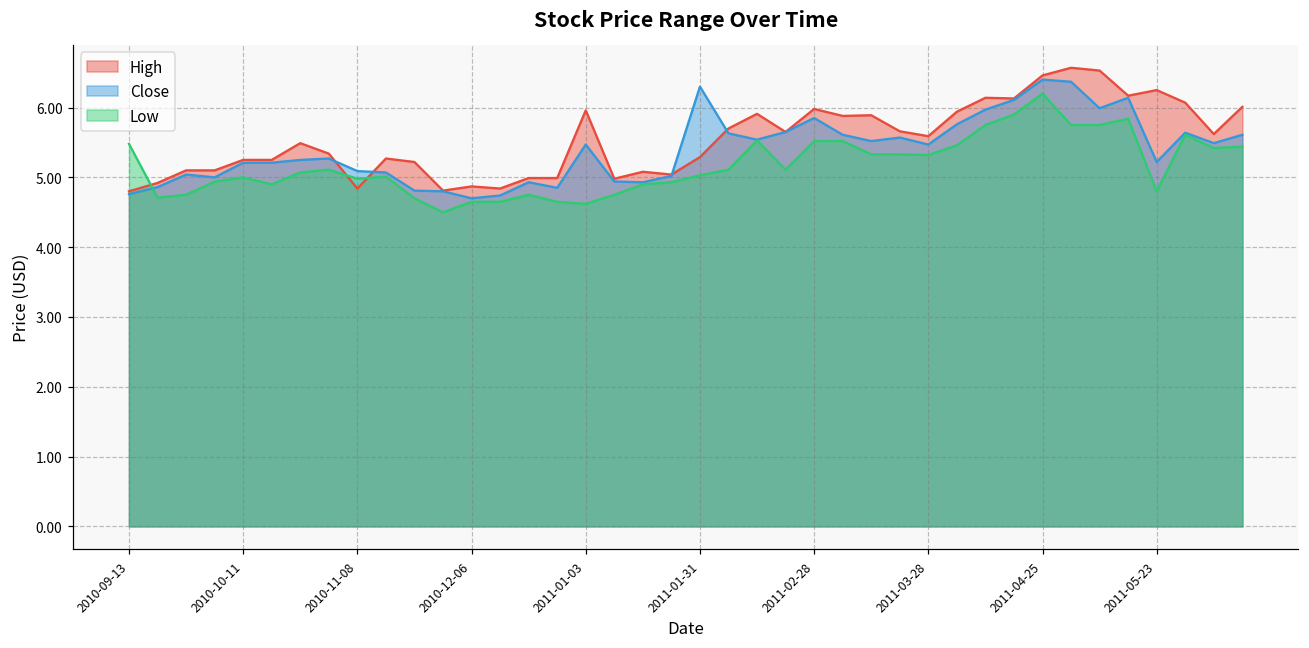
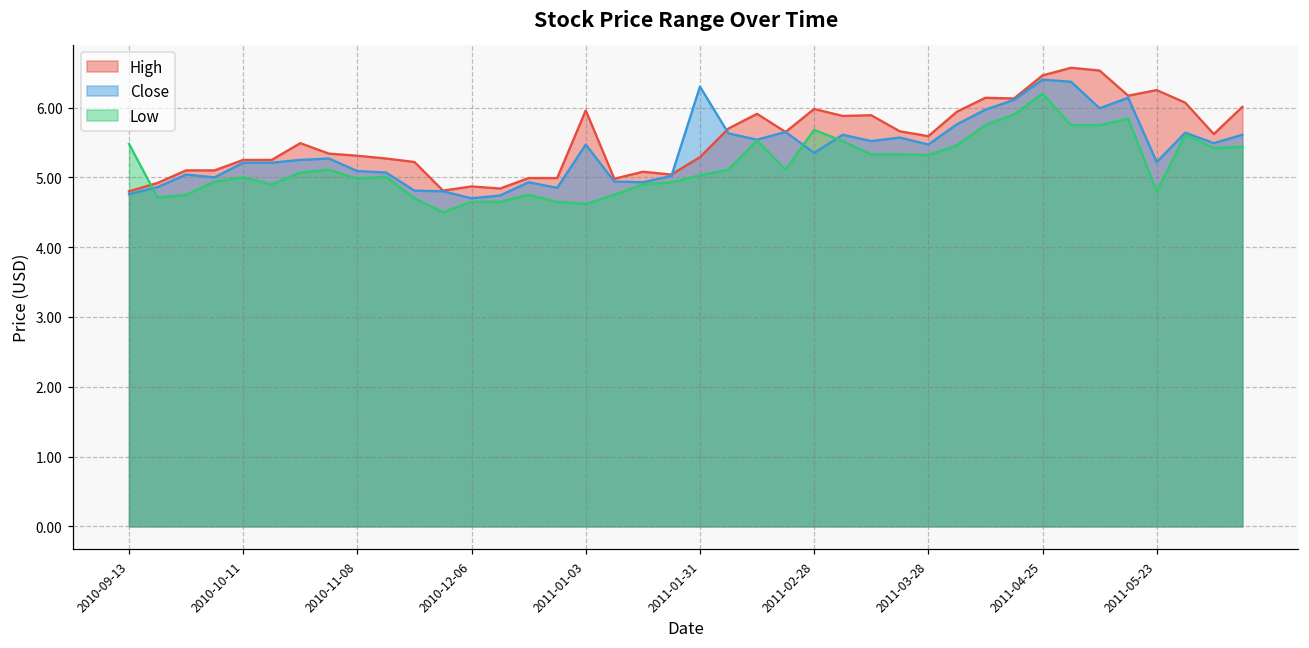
  {
    "High": {
      "2010-09-13": 4.8,
-     "2010-11-08": 4.8,
+     "2010-11-08": 5.3,
      "2010-12-06": 4.9,
      "2011-01-03": 6.0,
      "2011-01-31": 5.3,
      "2011-02-28": 6.0,
      "2011-03-28": 5.6,
      "2011-04-25": 6.5,
      "2011-05-23": 6.3
    },
    "Close": {
      "2010-09-13": 4.8,
      "2010-11-08": 5.1,
      "2010-12-06": 4.7,
      "2011-01-03": 5.5,
      "2011-01-31": 6.3,
-     "2011-02-28": 5.9,
+     "2011-02-28": 5.4,
      "2011-03-28": 5.5,
      "2011-04-25": 6.4,
      "2011-05-23": 5.2
    },
    "Low": {
      "2010-09-13": 5.5,
      "2010-10-11": 5.0,
      "2010-11-08": 5.0,
      "2010-12-06": 4.7,
      "2011-01-03": 4.6,
      "2011-01-31": 5.0,
-     "2011-02-28": 5.5,
+     "2011-02-28": 5.7,
      "2011-03-28": 5.3,
      "2011-04-25": 6.2,
      "2011-05-23": 4.8
    }
  }
